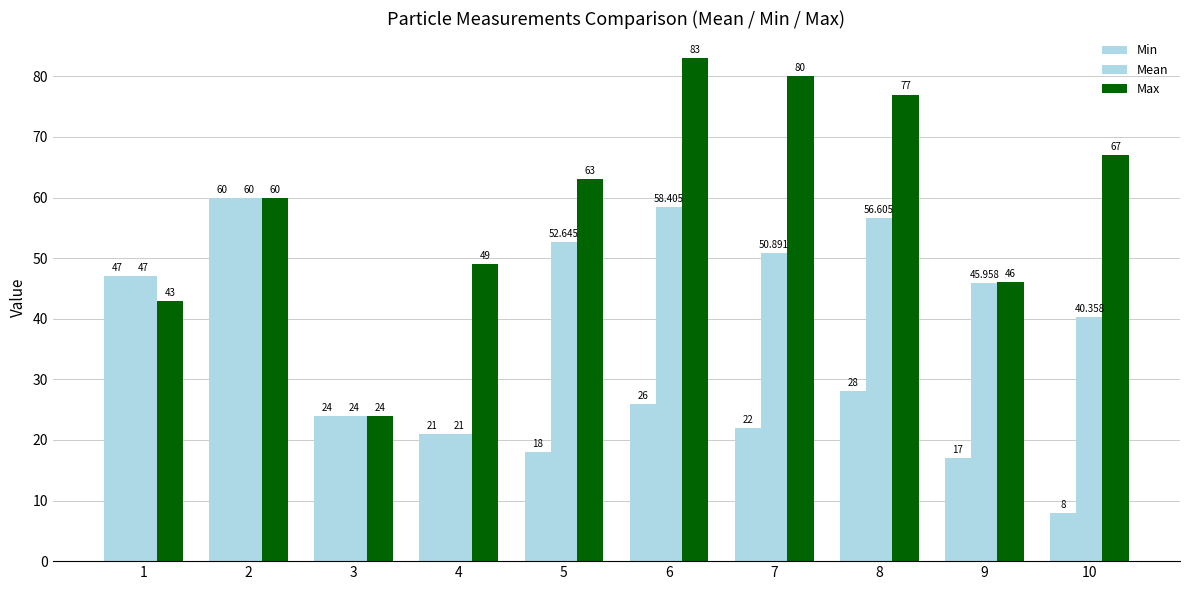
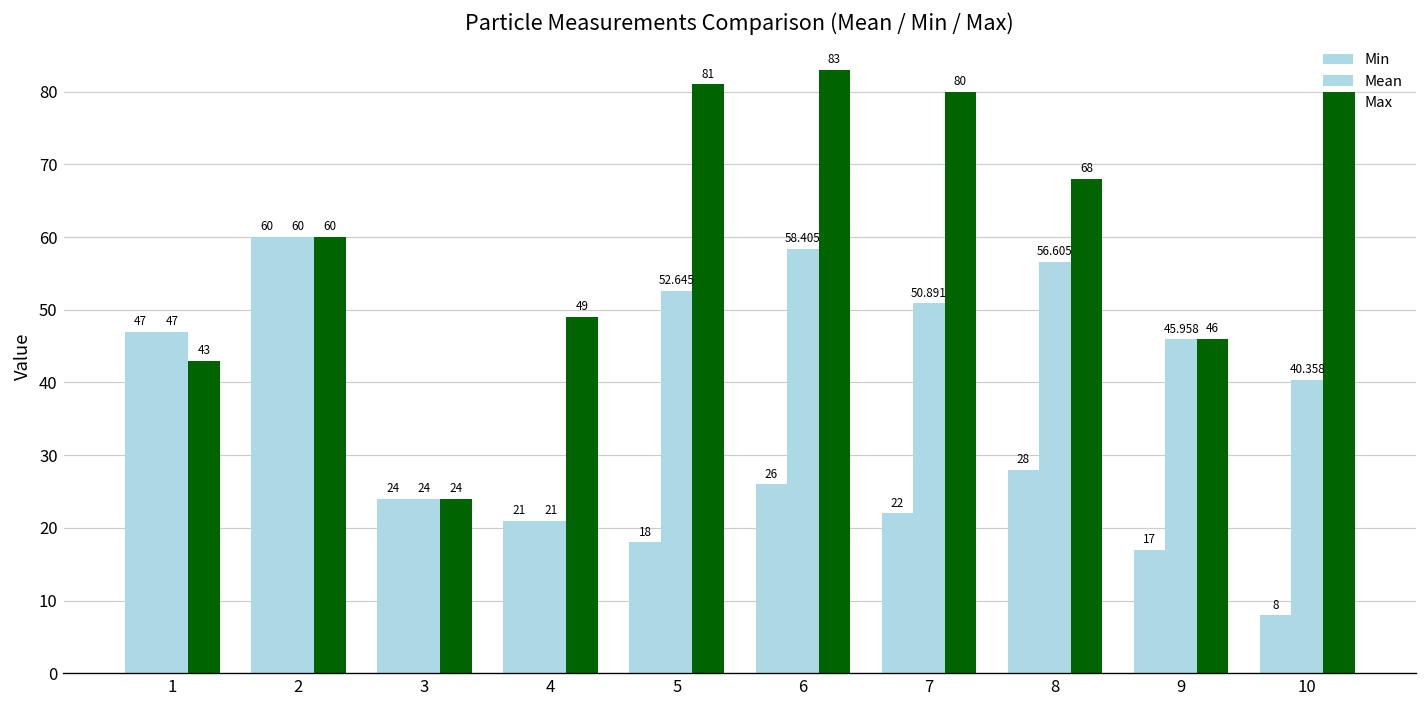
  {
    "Max": {
      "1": 43,
      "2": 60,
      "3": 24,
      "4": 49,
-     "5": 63,
+     "5": 81,
      "6": 83,
      "7": 80,
-     "8": 77,
+     "8": 68,
      "9": 46,
-     "10": 67
+     "10": 80
    }
  }
